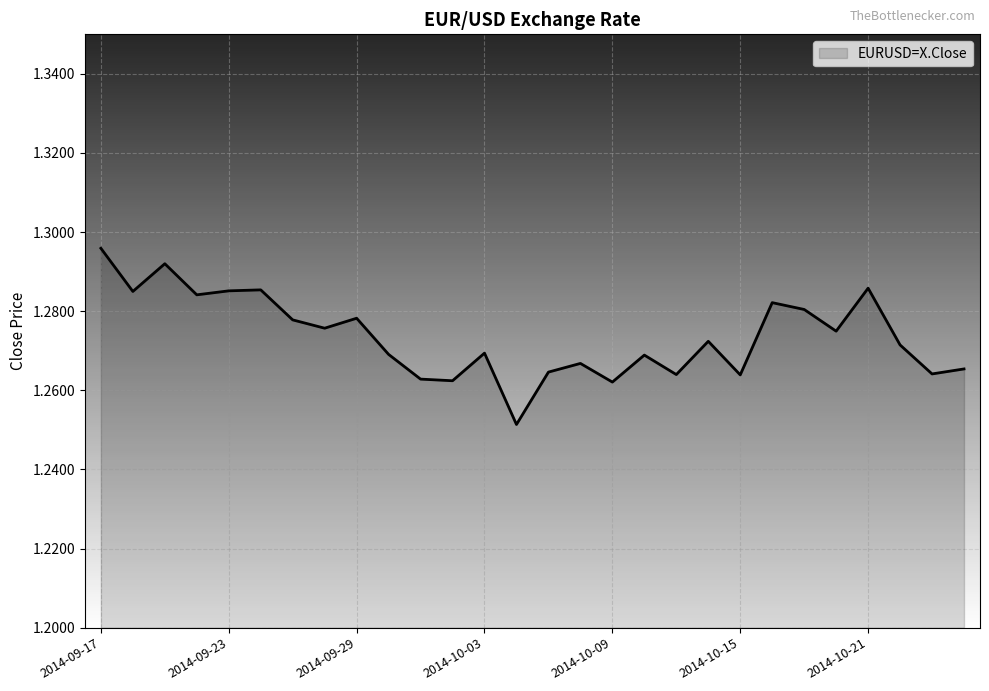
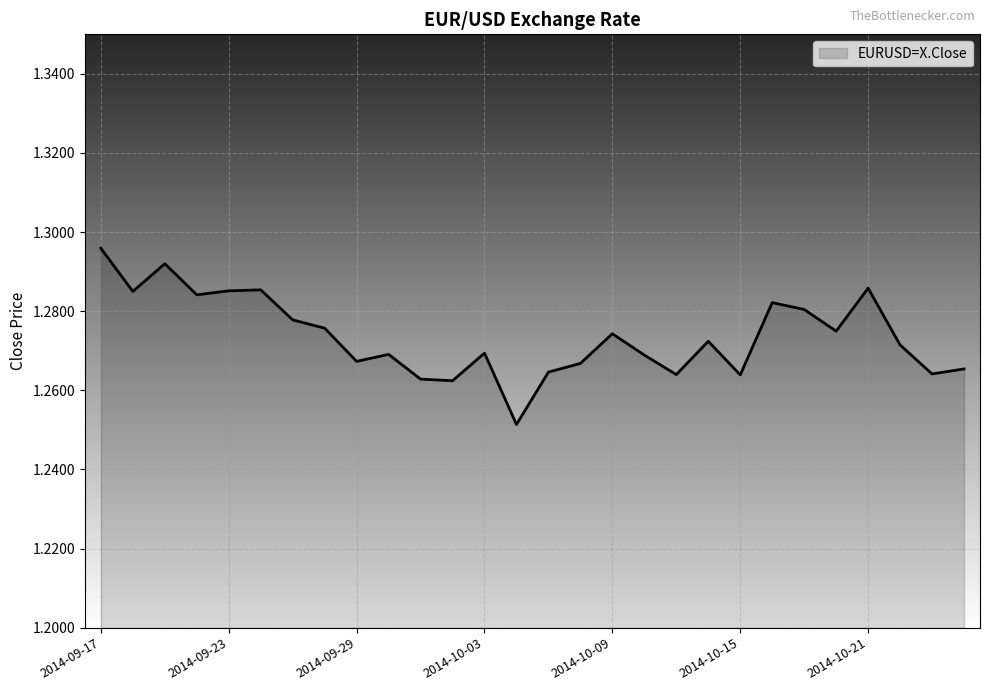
  {
    "2014-09-17": 1.296,
    "2014-09-23": 1.285,
-   "2014-09-29": 1.278,
+   "2014-09-29": 1.267,
    "2014-10-03": 1.269,
-   "2014-10-09": 1.262,
+   "2014-10-09": 1.274,
    "2014-10-15": 1.264,
    "2014-10-21": 1.286
  }
